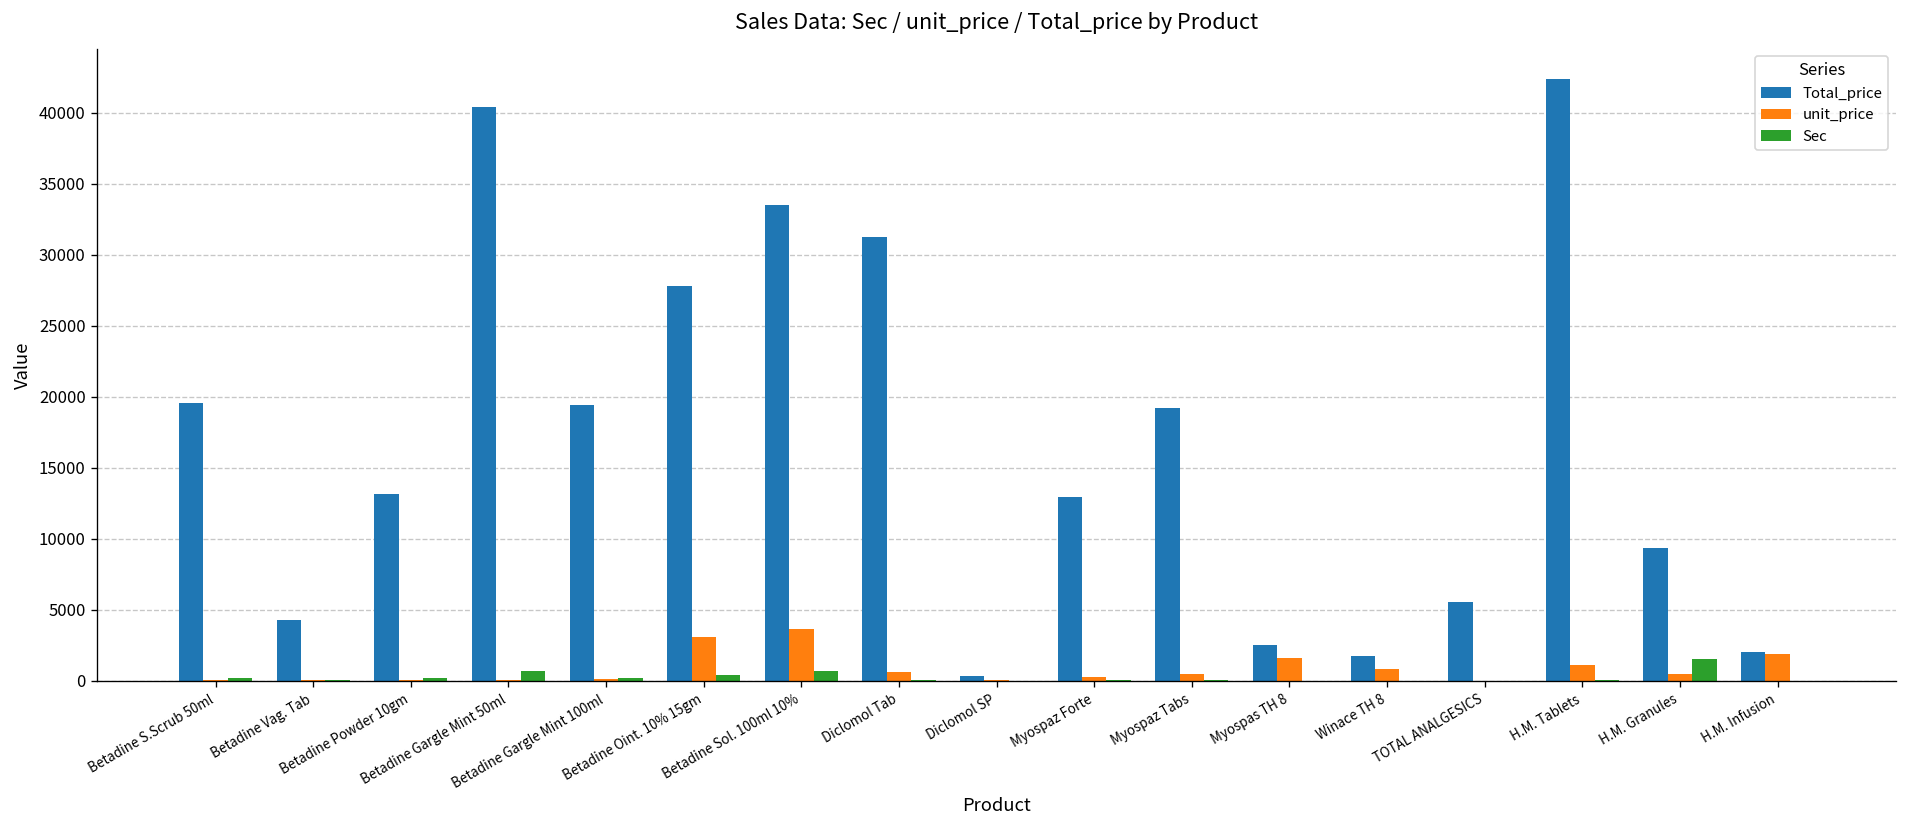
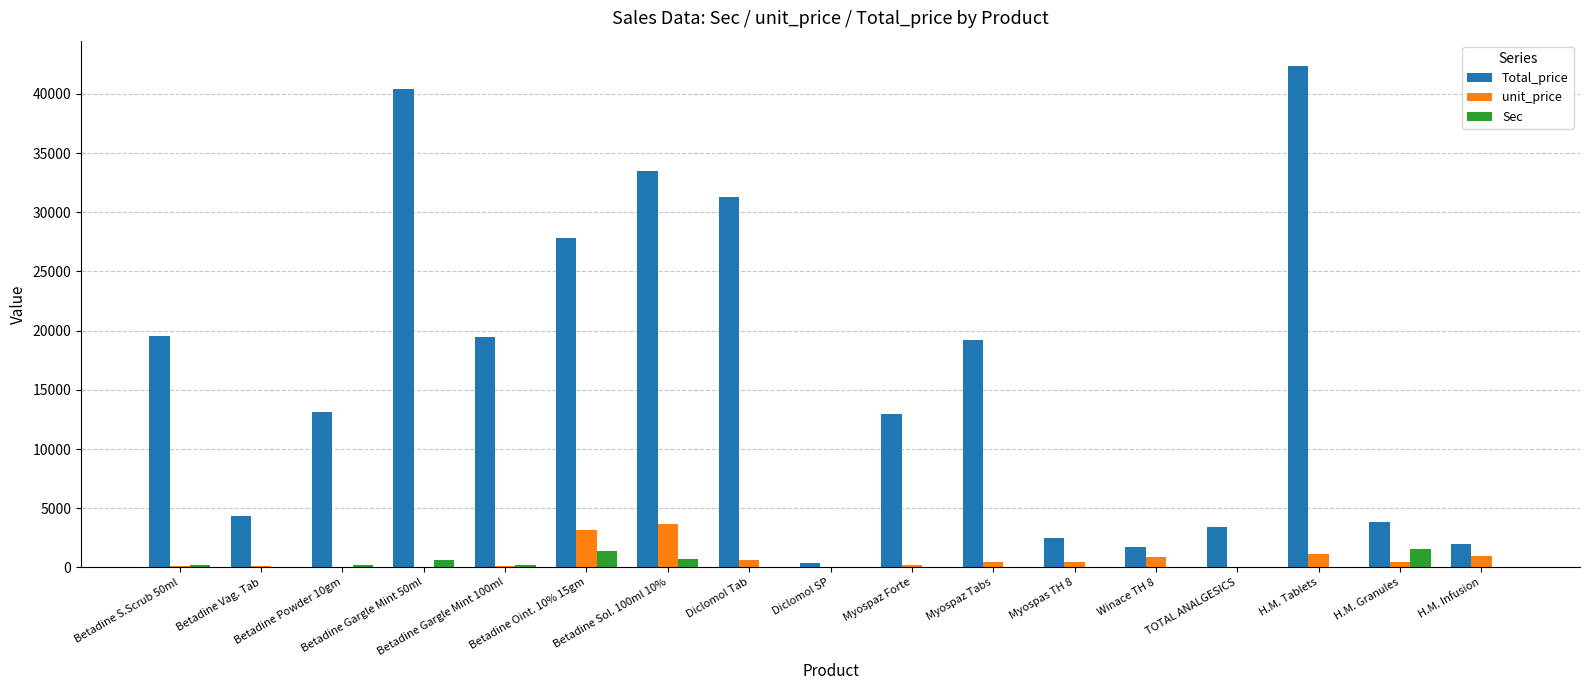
  {
    "Total_price": {
      "Betadine S.Scrub 50ml": 19600,
      "Betadine Vag. Tab": 4300,
      "Betadine Powder 10gm": 13200,
      "Betadine Gargle Mint 50ml": 40400,
      "Betadine Gargle Mint 100ml": 19400,
      "Betadine Oint. 10% 15gm": 27800,
      "Betadine Sol. 100ml 10%": 33500,
      "Diclomol Tab": 31300,
      "Diclomol SP": 300,
      "Myospaz Forte": 13000,
      "Myospaz Tabs": 19200,
      "Myospas TH 8": 2500,
      "Winace TH 8": 1700,
-     "TOTAL ANALGESICS": 5500,
+     "TOTAL ANALGESICS": 3400,
      "H.M. Tablets": 42400,
-     "H.M. Granules": 9400,
+     "H.M. Granules": 3800,
      "H.M. Infusion": 2000
    },
    "unit_price": {
      "Betadine Oint. 10% 15gm": 3100,
      "Betadine Sol. 100ml 10%": 3700,
      "Diclomol Tab": 600,
      "Myospaz Forte": 200,
      "Myospaz Tabs": 500,
-     "Myospas TH 8": 1600,
+     "Myospas TH 8": 400,
      "Winace TH 8": 900,
      "TOTAL ANALGESICS": 0,
      "H.M. Tablets": 1100,
      "H.M. Granules": 500,
-     "H.M. Infusion": 1900
+     "H.M. Infusion": 1000
    },
    "Sec": {
      "Betadine S.Scrub 50ml": 200,
      "Betadine Gargle Mint 50ml": 700,
-     "Betadine Oint. 10% 15gm": 400,
+     "Betadine Oint. 10% 15gm": 1400,
      "Betadine Sol. 100ml 10%": 700,
      "H.M. Granules": 1500
    }
  }
